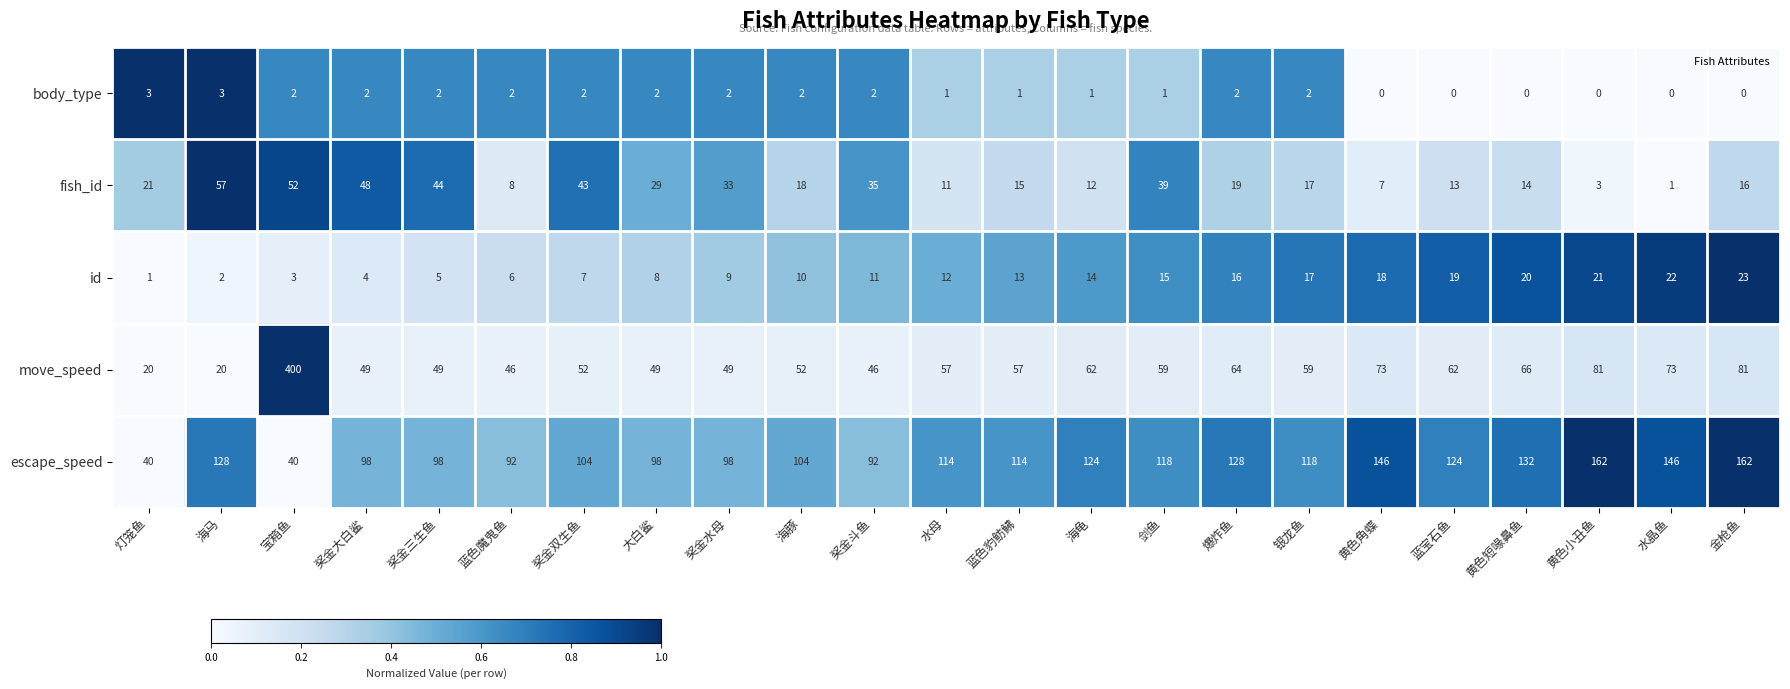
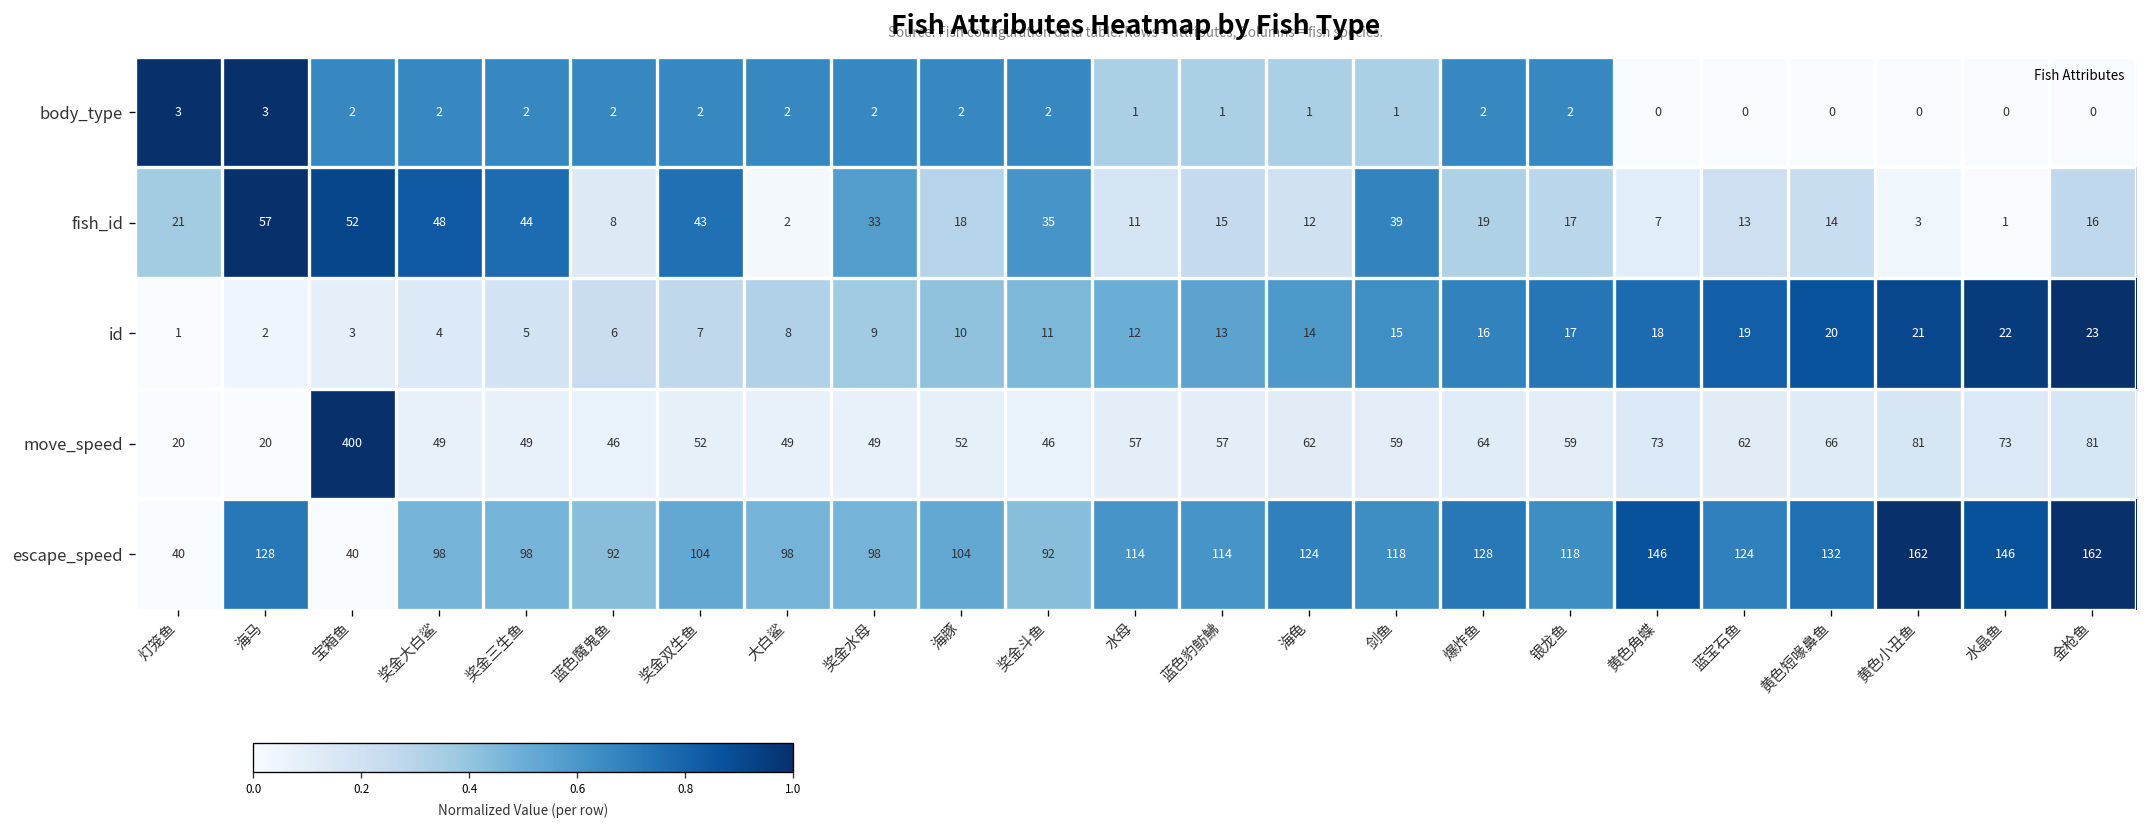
  {
    "body_type": {
      "灯笼鱼": 3,
      "海马": 3,
      "宝箱鱼": 2,
      "奖金大白鲨": 2,
      "奖金三生鱼": 2,
      "蓝色魔鬼鱼": 2,
      "奖金双生鱼": 2,
      "大白鲨": 2,
      "奖金水母": 2,
      "海豚": 2,
      "奖金斗鱼": 2,
      "水母": 1,
      "蓝色豹鲂鮄": 1,
      "海龟": 1,
      "剑鱼": 1,
      "爆炸鱼": 2,
      "银龙鱼": 2,
      "黄色角蝶": 0,
      "蓝宝石鱼": 0,
      "黄色短喙鼻鱼": 0,
      "黄色小丑鱼": 0,
      "水晶鱼": 0,
      "金枪鱼": 0
    },
    "fish_id": {
      "灯笼鱼": 21,
      "海马": 57,
      "宝箱鱼": 52,
      "奖金大白鲨": 48,
      "奖金三生鱼": 44,
      "蓝色魔鬼鱼": 8,
      "奖金双生鱼": 43,
-     "大白鲨": 29,
+     "大白鲨": 2,
      "奖金水母": 33,
      "海豚": 18,
      "奖金斗鱼": 35,
      "水母": 11,
      "蓝色豹鲂鮄": 15,
      "海龟": 12,
      "剑鱼": 39,
      "爆炸鱼": 19,
      "银龙鱼": 17,
      "黄色角蝶": 7,
      "蓝宝石鱼": 13,
      "黄色短喙鼻鱼": 14,
      "黄色小丑鱼": 3,
      "水晶鱼": 1,
      "金枪鱼": 16
    },
    "id": {
      "灯笼鱼": 1,
      "海马": 2,
      "宝箱鱼": 3,
      "奖金大白鲨": 4,
      "奖金三生鱼": 5,
      "蓝色魔鬼鱼": 6,
      "奖金双生鱼": 7,
      "大白鲨": 8,
      "奖金水母": 9,
      "海豚": 10,
      "奖金斗鱼": 11,
      "水母": 12,
      "蓝色豹鲂鮄": 13,
      "海龟": 14,
      "剑鱼": 15,
      "爆炸鱼": 16,
      "银龙鱼": 17,
      "黄色角蝶": 18,
      "蓝宝石鱼": 19,
      "黄色短喙鼻鱼": 20,
      "黄色小丑鱼": 21,
      "水晶鱼": 22,
      "金枪鱼": 23
    },
    "move_speed": {
      "灯笼鱼": 20,
      "海马": 20,
      "宝箱鱼": 400,
      "奖金大白鲨": 49,
      "奖金三生鱼": 49,
      "蓝色魔鬼鱼": 46,
      "奖金双生鱼": 52,
      "大白鲨": 49,
      "奖金水母": 49,
      "海豚": 52,
      "奖金斗鱼": 46,
      "水母": 57,
      "蓝色豹鲂鮄": 57,
      "海龟": 62,
      "剑鱼": 59,
      "爆炸鱼": 64,
      "银龙鱼": 59,
      "黄色角蝶": 73,
      "蓝宝石鱼": 62,
      "黄色短喙鼻鱼": 66,
      "黄色小丑鱼": 81,
      "水晶鱼": 73,
      "金枪鱼": 81
    },
    "escape_speed": {
      "灯笼鱼": 40,
      "海马": 128,
      "宝箱鱼": 40,
      "奖金大白鲨": 98,
      "奖金三生鱼": 98,
      "蓝色魔鬼鱼": 92,
      "奖金双生鱼": 104,
      "大白鲨": 98,
      "奖金水母": 98,
      "海豚": 104,
      "奖金斗鱼": 92,
      "水母": 114,
      "蓝色豹鲂鮄": 114,
      "海龟": 124,
      "剑鱼": 118,
      "爆炸鱼": 128,
      "银龙鱼": 118,
      "黄色角蝶": 146,
      "蓝宝石鱼": 124,
      "黄色短喙鼻鱼": 132,
      "黄色小丑鱼": 162,
      "水晶鱼": 146,
      "金枪鱼": 162
    }
  }
